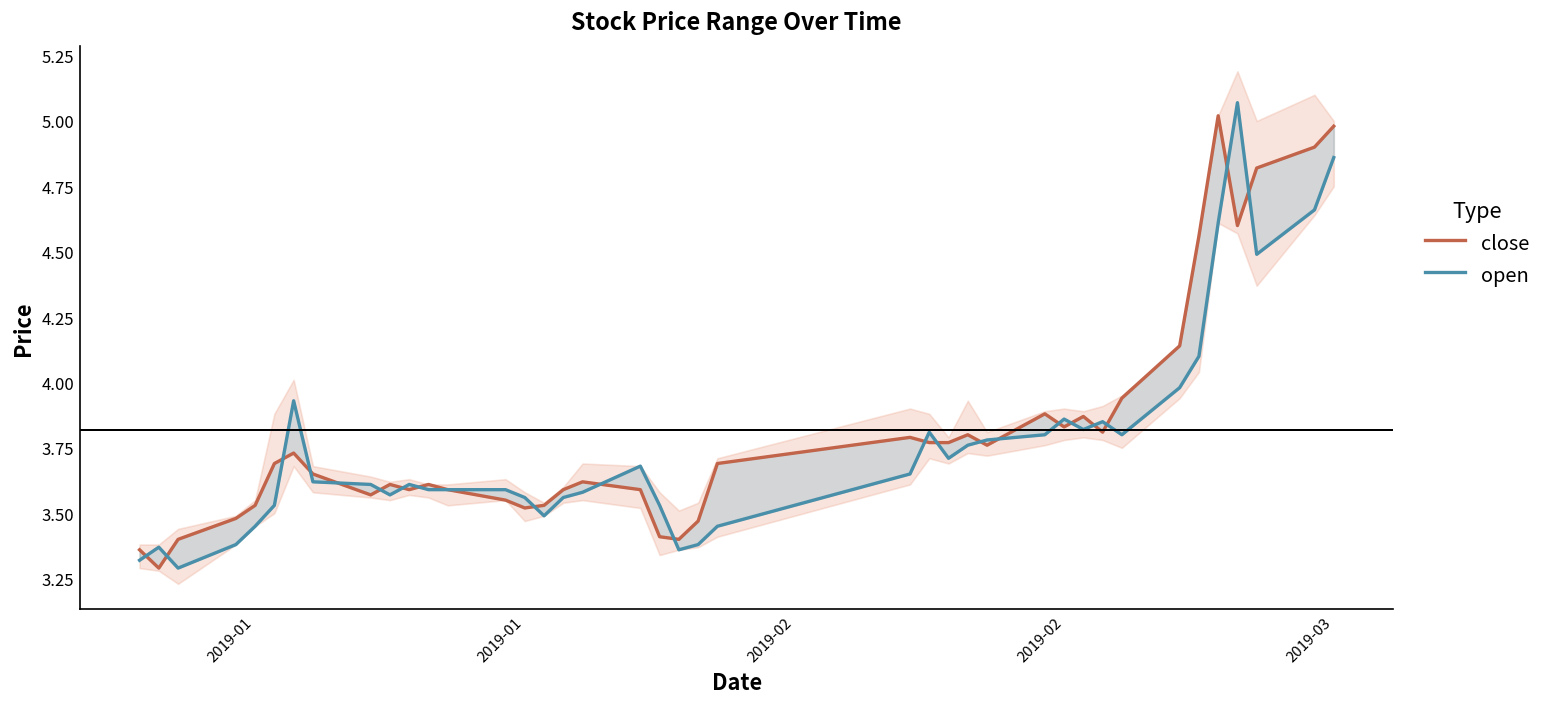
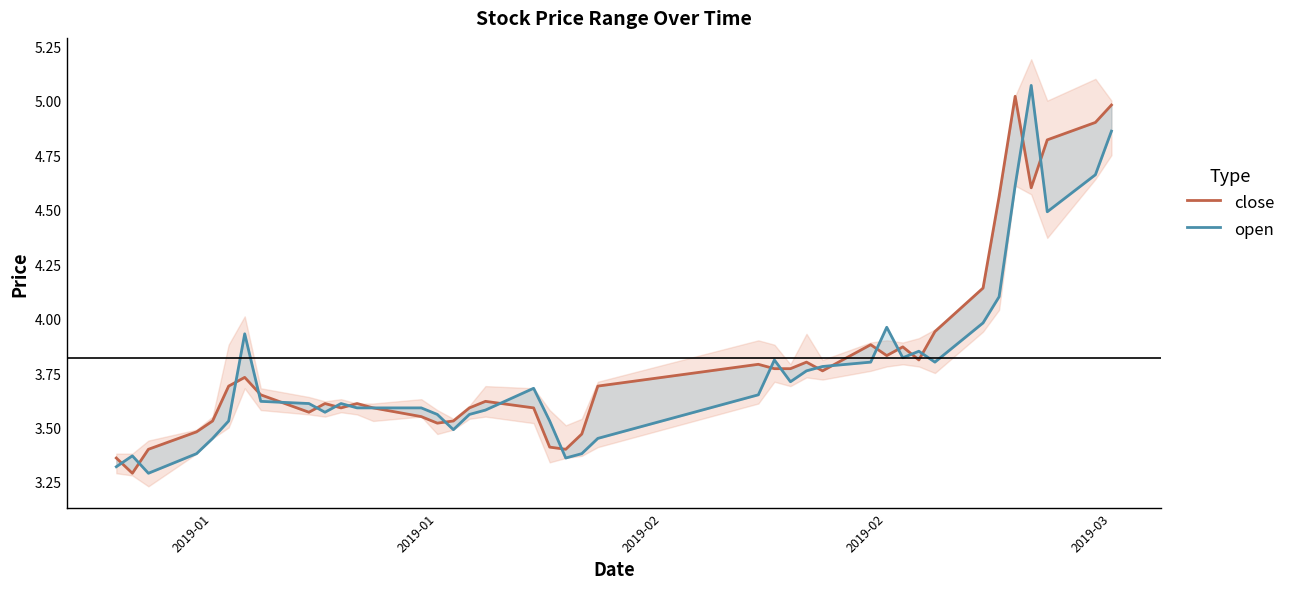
  {
    "close": {
      "2019-02": 3.83
    },
    "open": {
-     "2019-02": 3.86,
+     "2019-02": 3.96,
      "2019-03": 4.86
    }
  }
